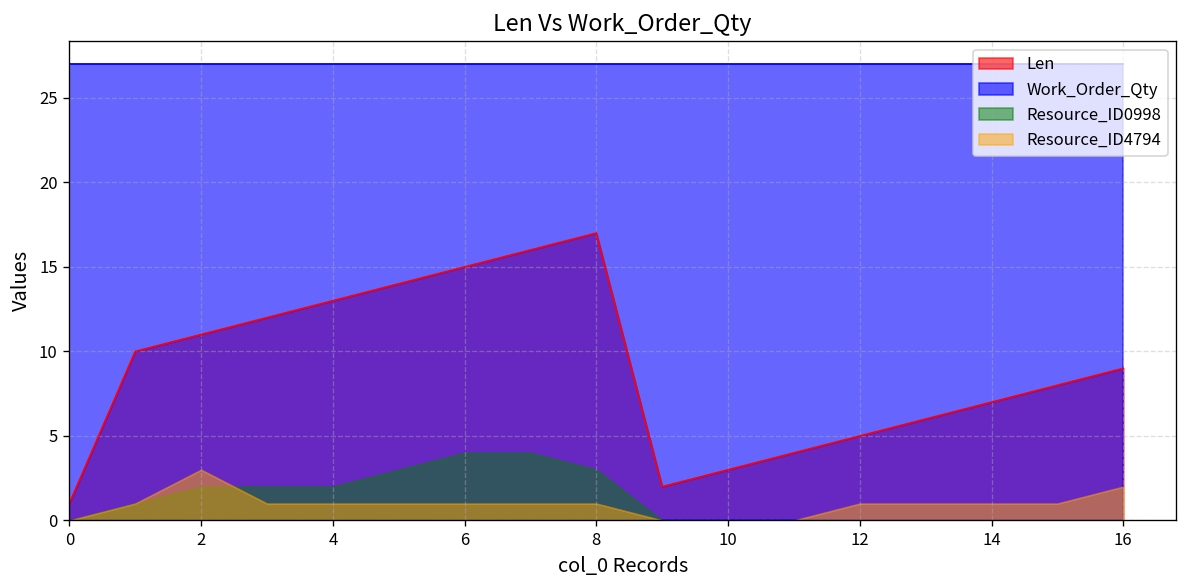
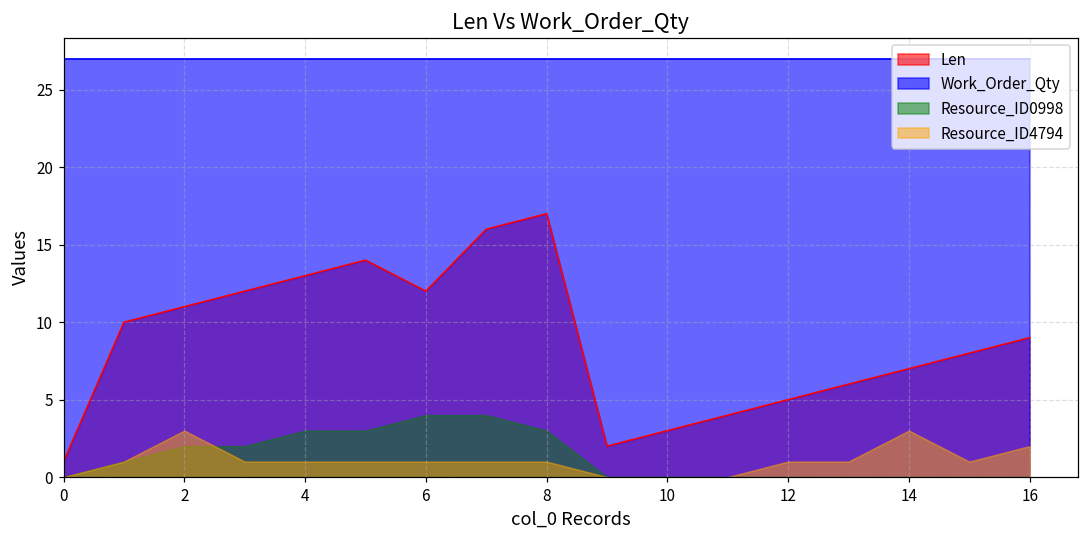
  {
    "Len": {
      "0": 1,
      "2": 11,
      "4": 13,
-     "6": 15,
+     "6": 12,
      "8": 17,
      "10": 3,
      "12": 5,
      "14": 7,
      "16": 9
    },
    "Work_Order_Qty": {
      "0": 27,
      "2": 27,
      "4": 27,
      "6": 27,
      "8": 27,
      "10": 27,
      "12": 27
    },
    "Resource_ID0998": {
      "2": 2,
-     "4": 2,
+     "4": 3,
      "6": 4,
      "8": 3,
      "12": 0,
      "14": 0,
      "16": 0
    },
    "Resource_ID4794": {
      "2": 3,
      "4": 1,
      "6": 1,
      "8": 1,
      "12": 1,
-     "14": 1,
+     "14": 3,
      "16": 2
    }
  }
